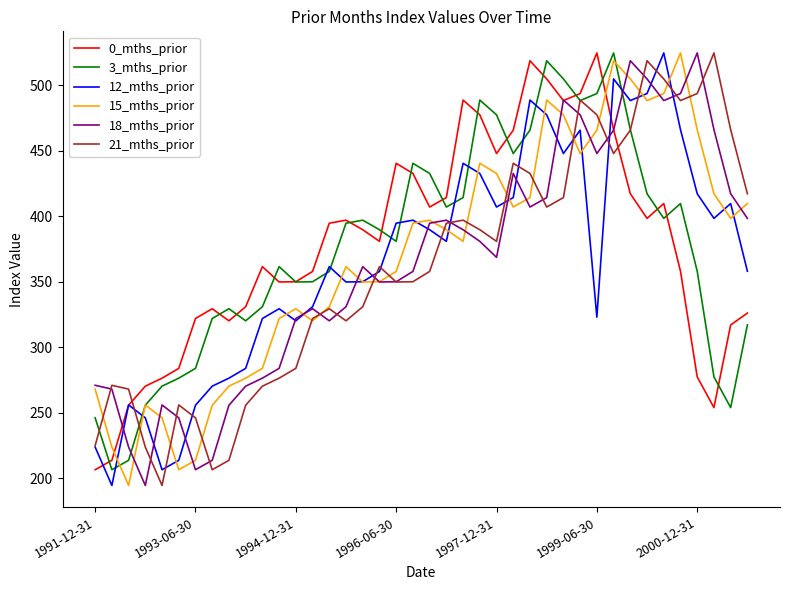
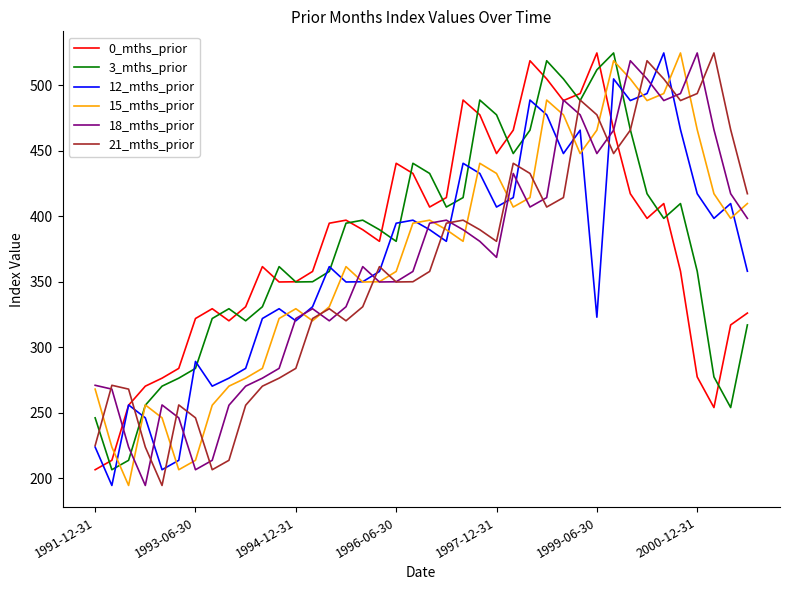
  {
    "0_mths_prior": {
      "1991-12-31": 206,
      "1993-06-30": 322,
      "1996-06-30": 440,
      "1997-12-31": 448,
      "1999-06-30": 524,
      "2000-12-31": 277
    },
    "3_mths_prior": {
      "1991-12-31": 246,
      "1993-06-30": 284,
      "1996-06-30": 381,
      "1997-12-31": 477,
-     "1999-06-30": 494,
+     "1999-06-30": 512,
      "2000-12-31": 358
    },
    "12_mths_prior": {
-     "1993-06-30": 256,
+     "1993-06-30": 289,
      "1996-06-30": 395,
      "1997-12-31": 407,
      "1999-06-30": 323,
      "2000-12-31": 417
    },
    "15_mths_prior": {
      "1991-12-31": 268,
      "1993-06-30": 214,
      "1994-12-31": 329,
      "1996-06-30": 358,
      "1997-12-31": 433,
      "1999-06-30": 466,
      "2000-12-31": 466
    },
    "18_mths_prior": {
      "1991-12-31": 271,
      "1993-06-30": 206,
      "1997-12-31": 368,
      "1999-06-30": 448,
      "2000-12-31": 524
    },
    "21_mths_prior": {
      "1993-06-30": 246,
      "1994-12-31": 284,
      "1997-12-31": 381,
      "1999-06-30": 477,
      "2000-12-31": 494
    }
  }
